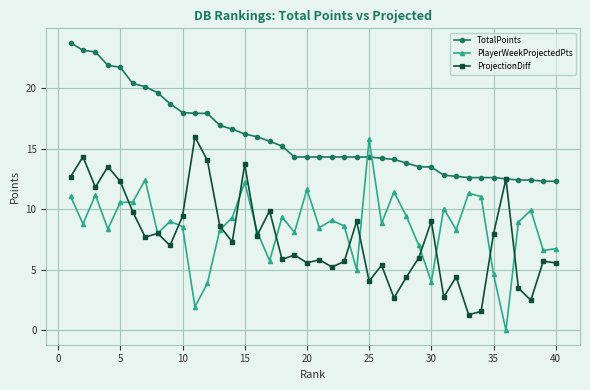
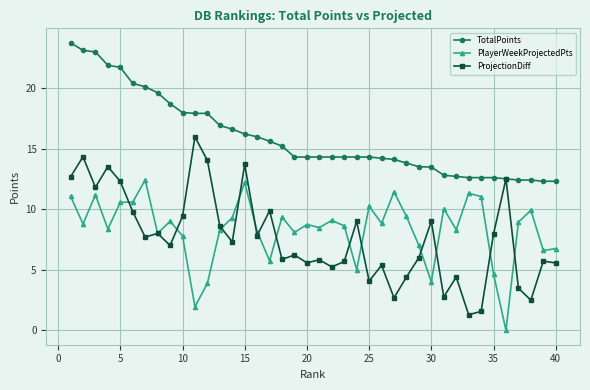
  {
    "PlayerWeekProjectedPts": {
      "5": 10.6,
-     "10": 8.6,
+     "10": 7.8,
      "15": 12.2,
-     "20": 11.6,
-     "25": 15.8,
+     "20": 8.7,
+     "25": 10.2,
      "30": 4.0,
      "35": 4.6,
      "40": 6.7
    }
  }
